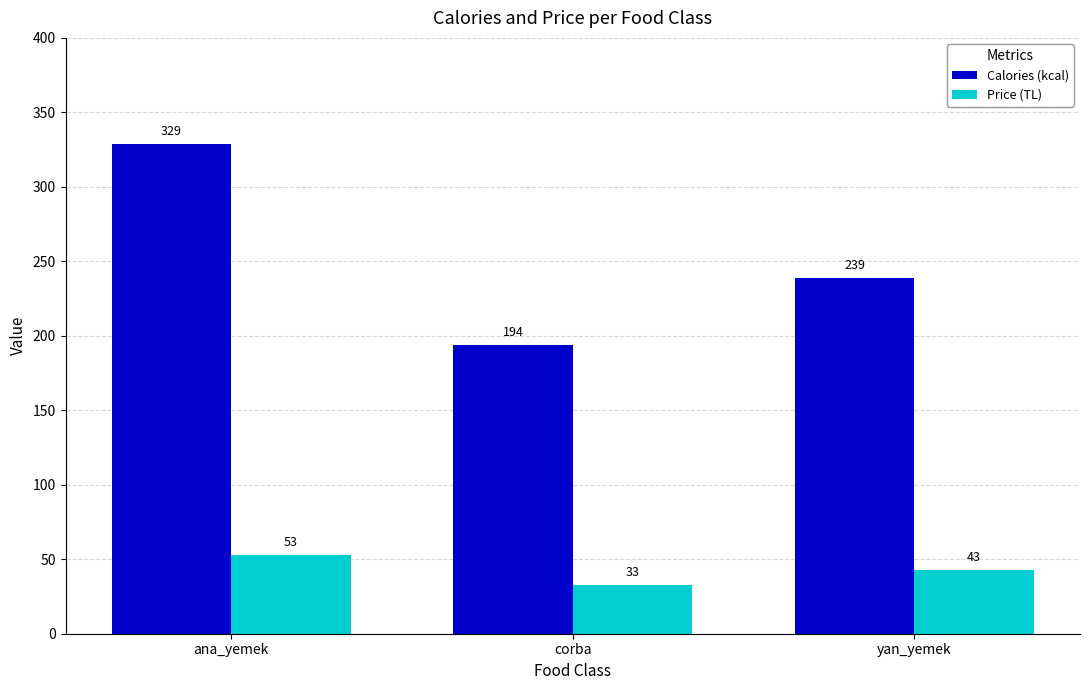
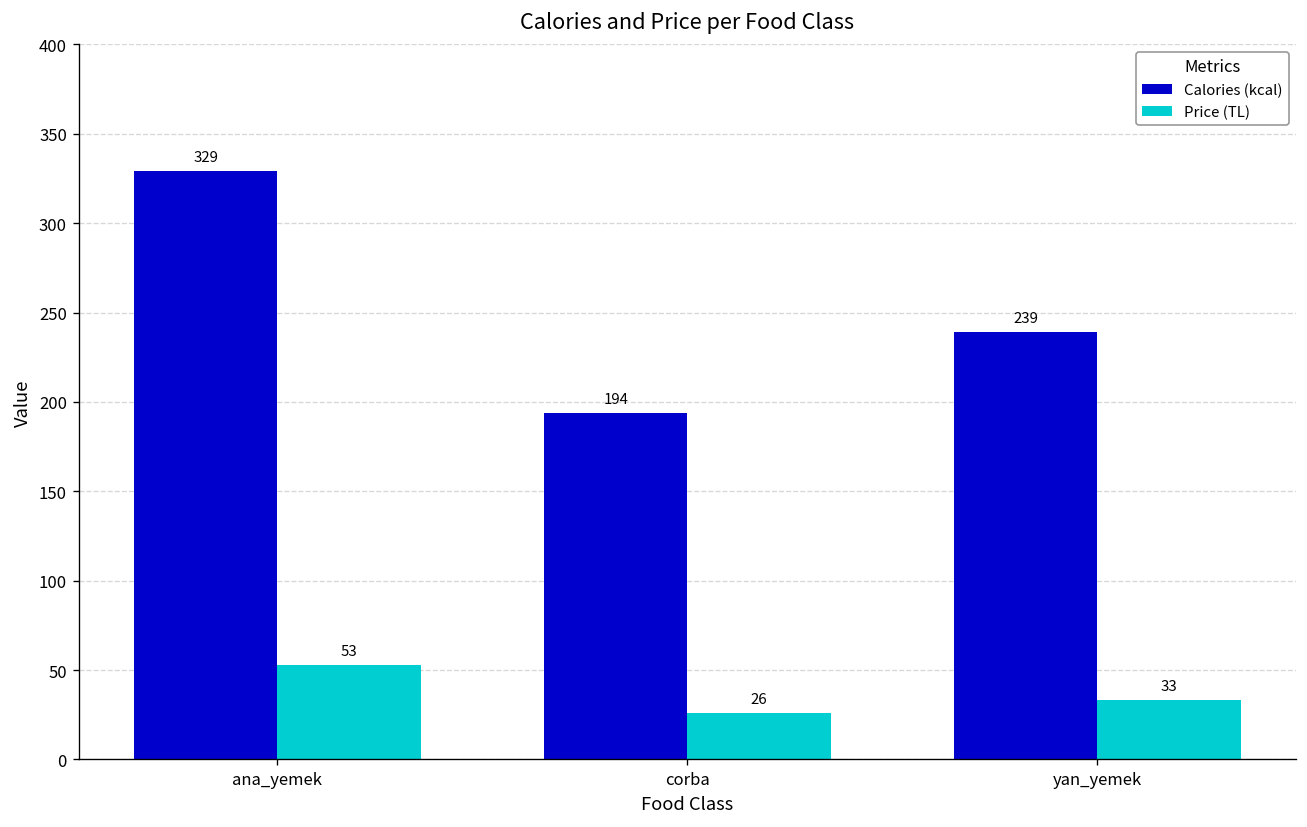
  {
    "Calories (kcal)": {
      "ana_yemek": 329,
      "corba": 194,
      "yan_yemek": 239
    },
    "Price (TL)": {
      "ana_yemek": 53,
-     "corba": 33,
-     "yan_yemek": 43
+     "corba": 26,
+     "yan_yemek": 33
    }
  }
